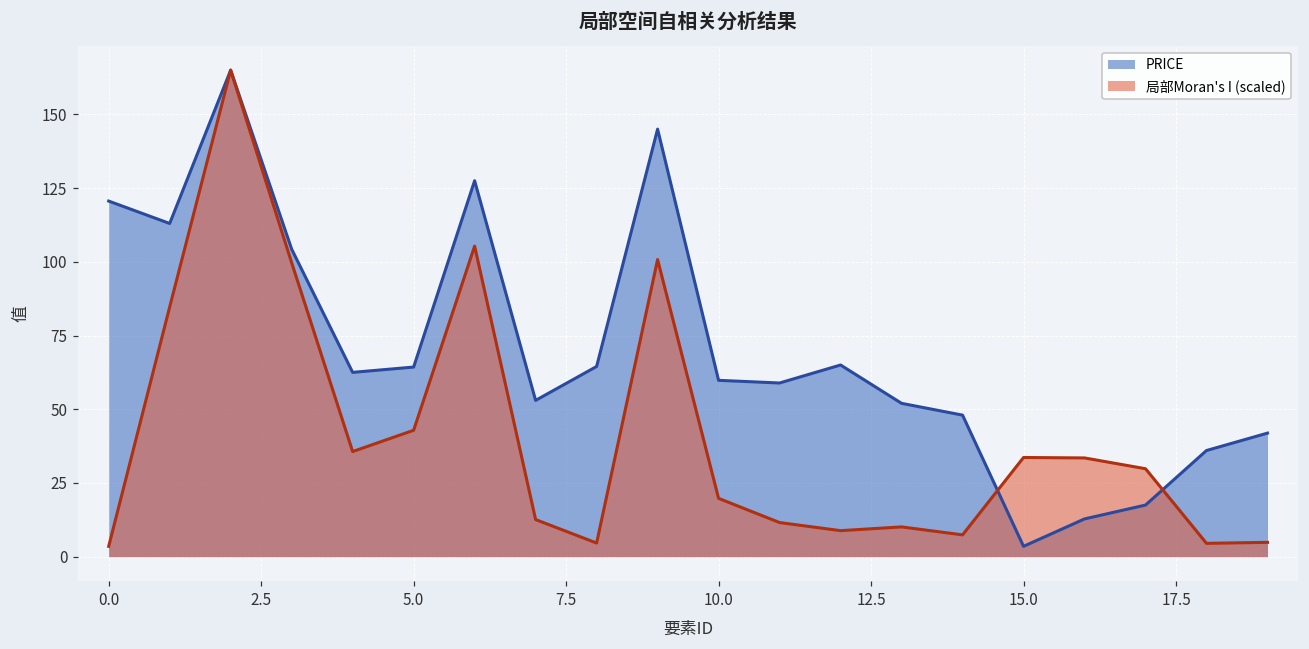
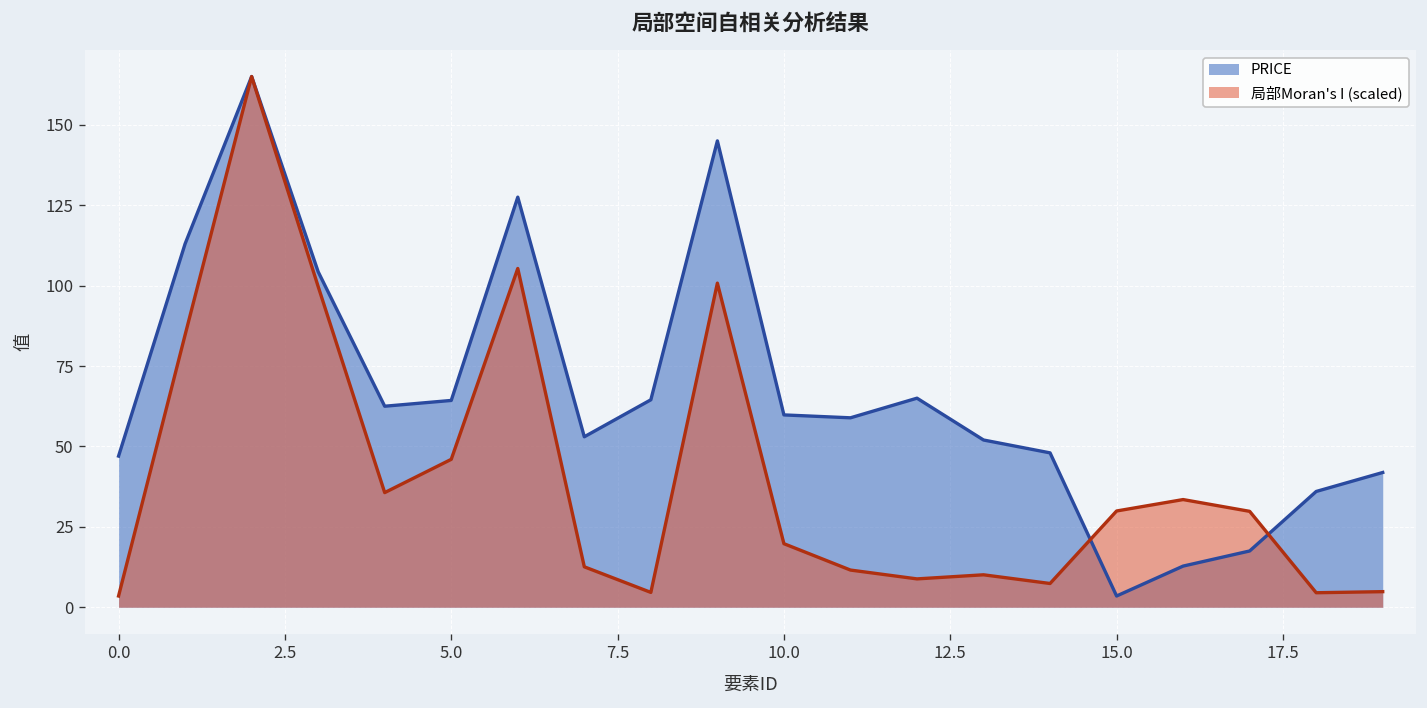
  {
    "PRICE": {
-     "0.0": 121,
+     "0.0": 47,
      "5.0": 64,
      "10.0": 60,
      "15.0": 4
    },
    "局部Moran's I (scaled)": {
      "0.0": 4,
-     "5.0": 43,
+     "5.0": 46,
      "10.0": 20,
-     "15.0": 34
+     "15.0": 30
    }
  }
